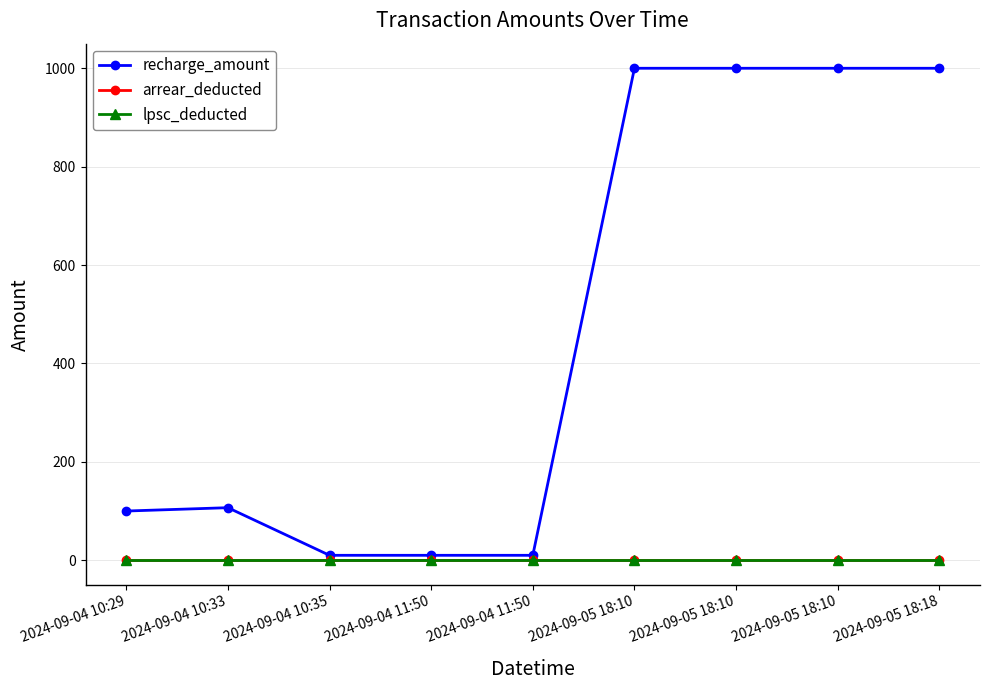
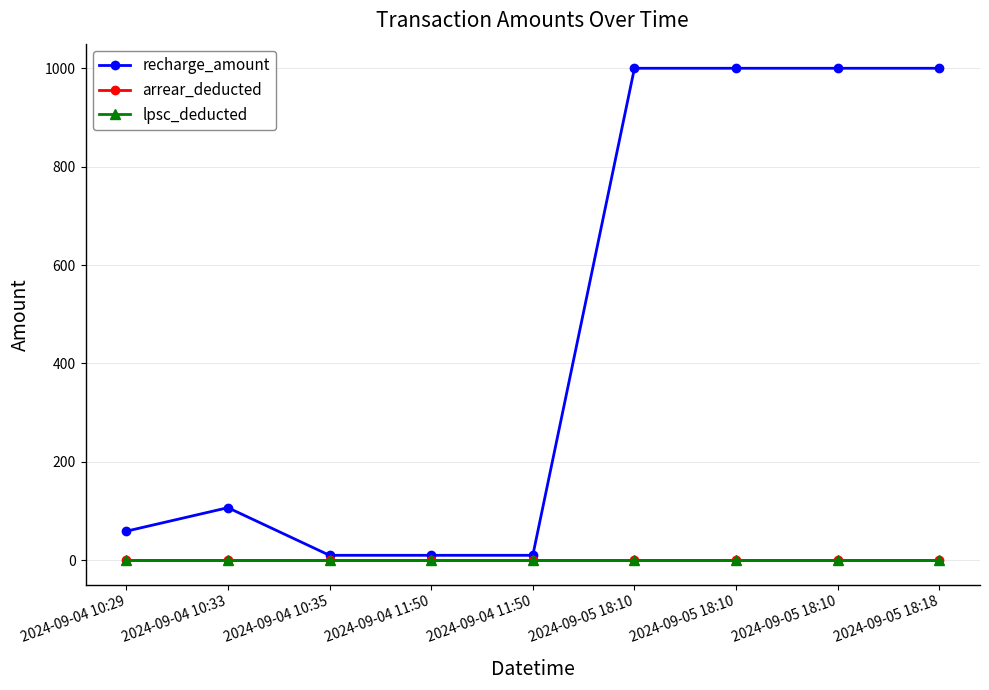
  {
    "recharge_amount": {
-     "2024-09-04 10:29": 100,
+     "2024-09-04 10:29": 60,
      "2024-09-04 10:33": 110,
      "2024-09-04 10:35": 10,
      "2024-09-05 18:18": 1000
    },
    "lpsc_deducted": {
      "2024-09-04 10:29": 0,
      "2024-09-04 10:33": 0,
      "2024-09-04 10:35": 0,
      "2024-09-05 18:18": 0
    }
  }
